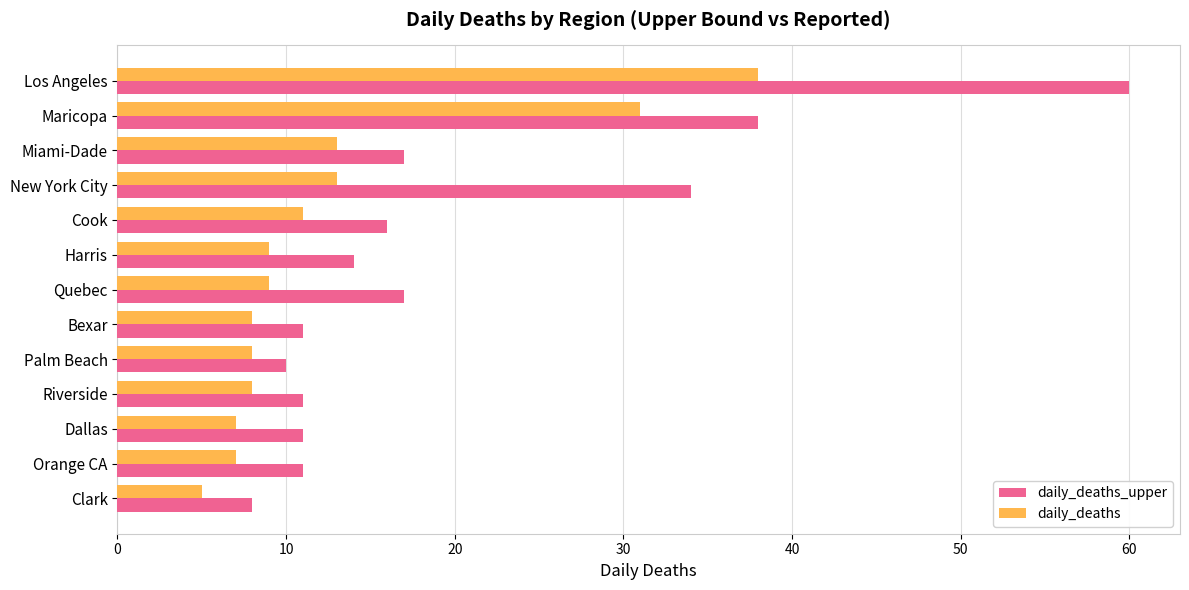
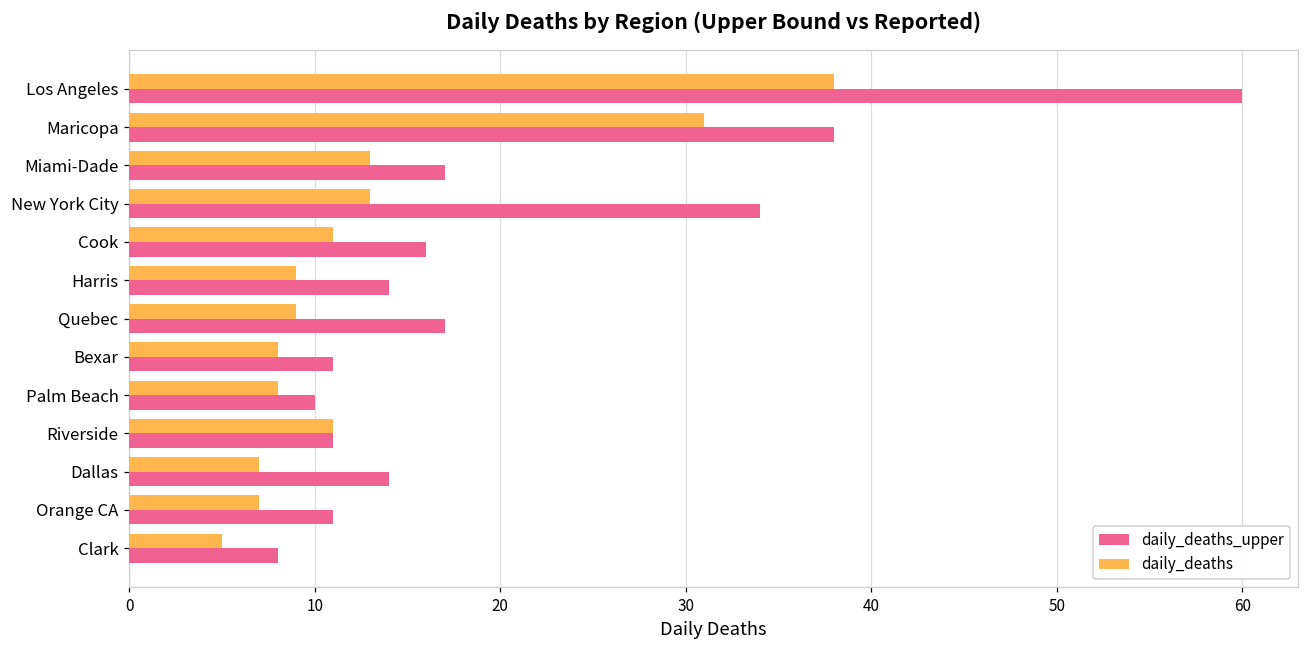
  {
    "daily_deaths_upper": {
      "Los Angeles": 60,
      "Maricopa": 38,
      "Miami-Dade": 17,
      "New York City": 34,
      "Cook": 16,
      "Harris": 14,
      "Quebec": 17,
      "Bexar": 11,
      "Palm Beach": 10,
      "Riverside": 11,
-     "Dallas": 11,
+     "Dallas": 14,
      "Orange CA": 11,
      "Clark": 8
    },
    "daily_deaths": {
      "Los Angeles": 38,
      "Maricopa": 31,
      "Miami-Dade": 13,
      "New York City": 13,
      "Cook": 11,
      "Harris": 9,
      "Quebec": 9,
      "Bexar": 8,
      "Palm Beach": 8,
-     "Riverside": 8,
+     "Riverside": 11,
      "Dallas": 7,
      "Orange CA": 7,
      "Clark": 5
    }
  }
